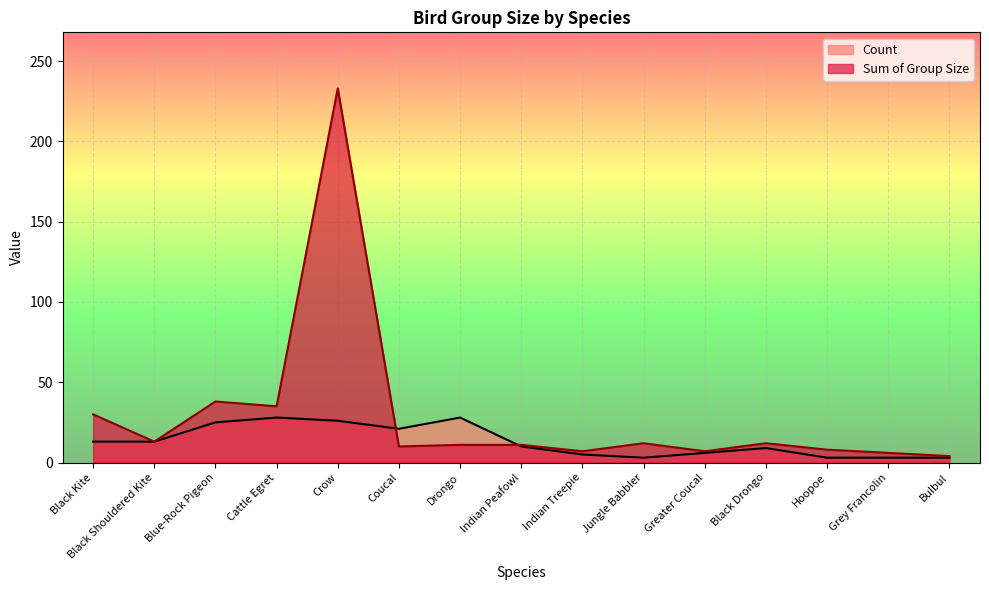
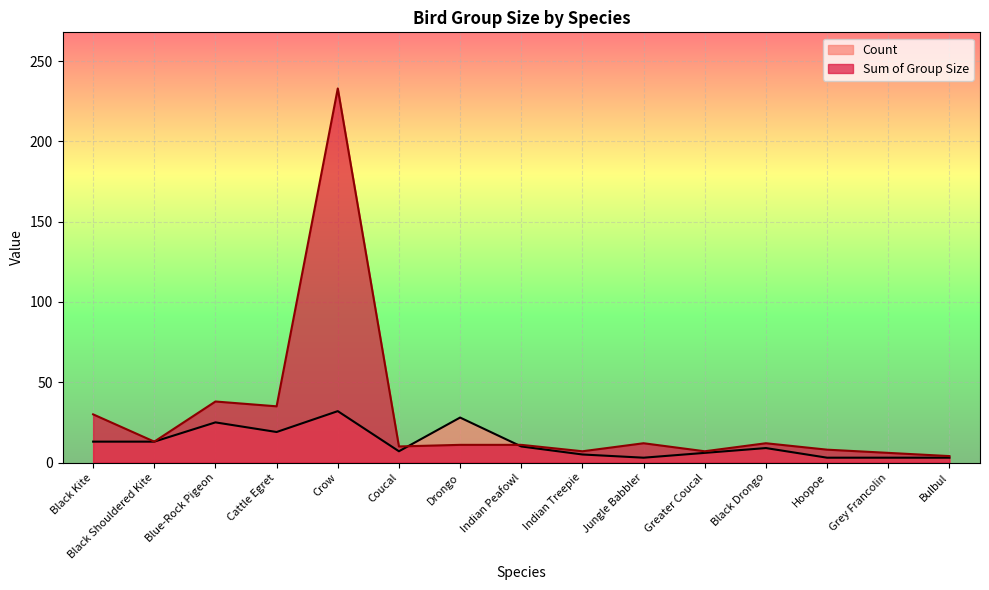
  {
    "Count": {
      "Black Kite": 13,
      "Blue-Rock Pigeon": 25,
-     "Cattle Egret": 28,
-     "Crow": 26,
-     "Coucal": 21,
+     "Cattle Egret": 19,
+     "Crow": 32,
+     "Coucal": 7,
      "Drongo": 28,
      "Indian Treepie": 5,
      "Jungle Babbler": 3,
      "Black Drongo": 9,
      "Hoopoe": 3,
      "Grey Francolin": 3
    },
    "Sum of Group Size": {
      "Black Kite": 30,
      "Blue-Rock Pigeon": 38,
      "Cattle Egret": 35,
      "Crow": 233,
      "Coucal": 10,
      "Drongo": 11,
      "Indian Treepie": 7,
      "Jungle Babbler": 12,
      "Black Drongo": 12,
      "Hoopoe": 8,
      "Grey Francolin": 6
    }
  }
